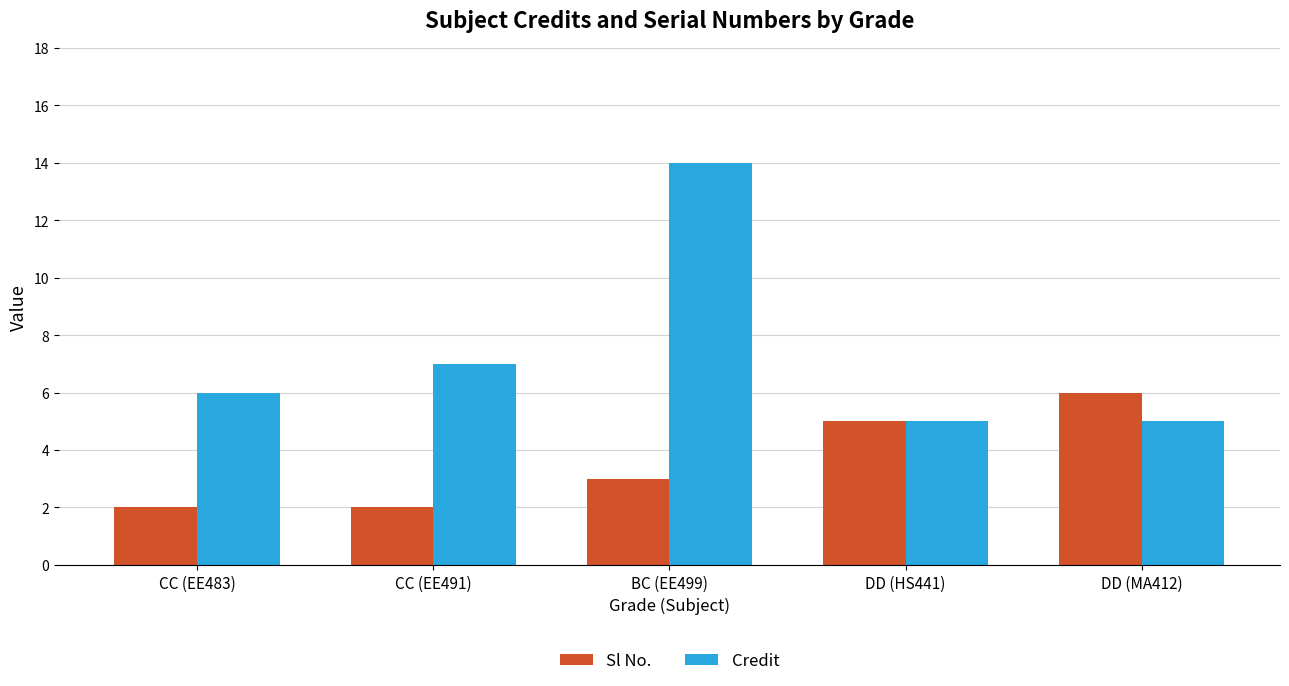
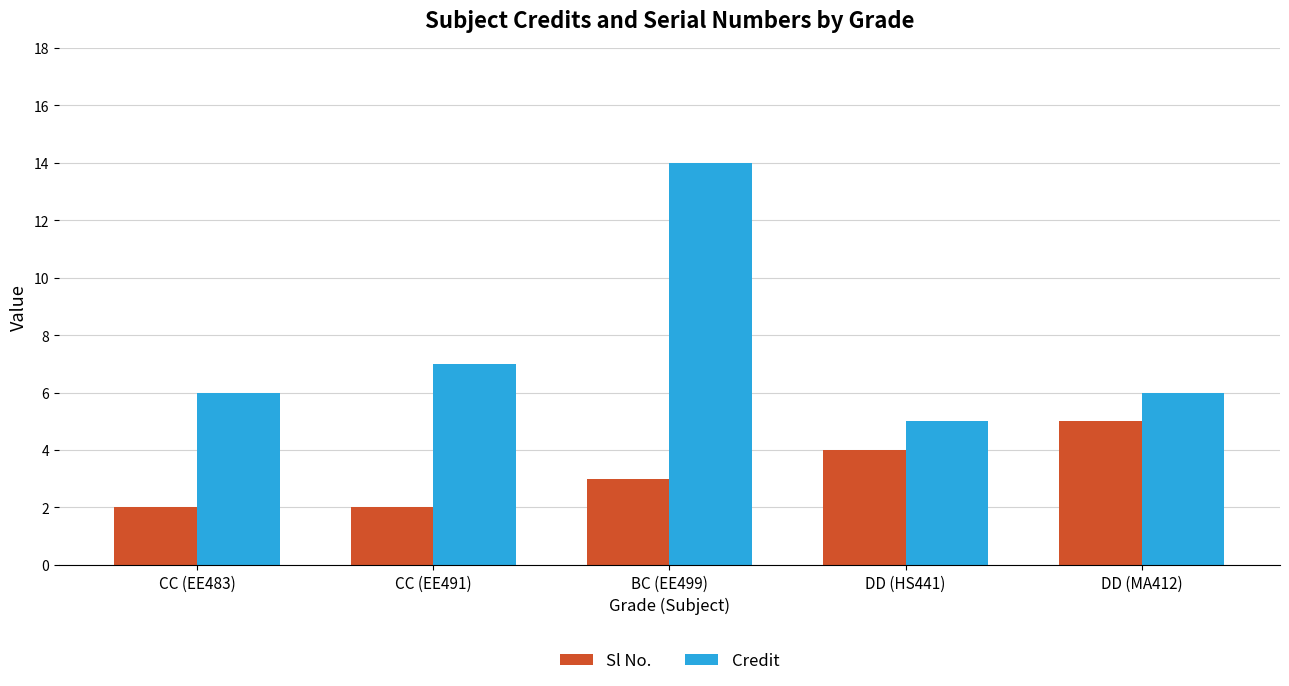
  {
    "Sl No.": {
      "CC (EE483)": 2,
      "CC (EE491)": 2,
      "BC (EE499)": 3,
-     "DD (HS441)": 5,
-     "DD (MA412)": 6
+     "DD (HS441)": 4,
+     "DD (MA412)": 5
    },
    "Credit": {
      "CC (EE483)": 6,
      "CC (EE491)": 7,
      "BC (EE499)": 14,
      "DD (HS441)": 5,
-     "DD (MA412)": 5
+     "DD (MA412)": 6
    }
  }
